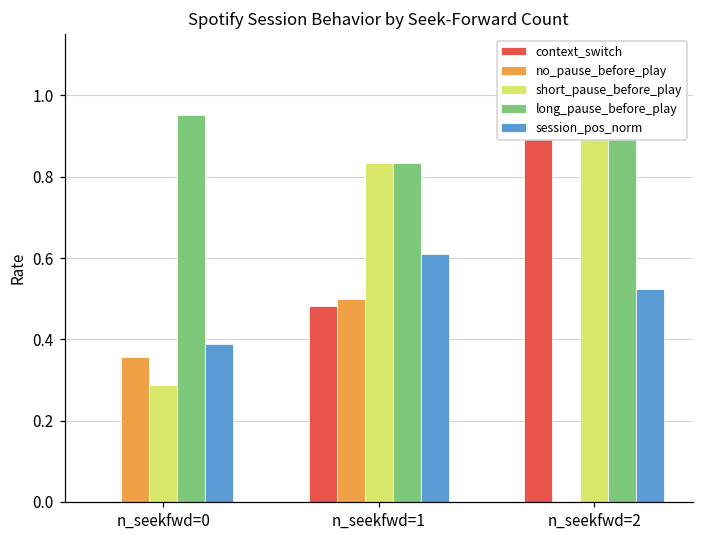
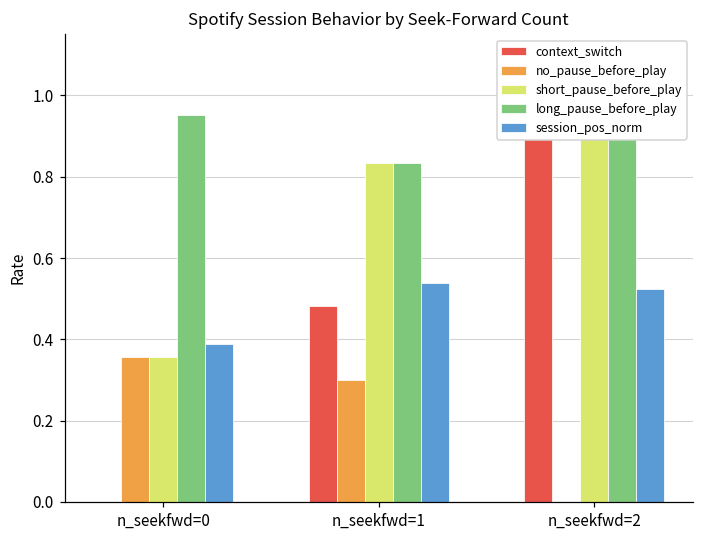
  {
    "context_switch": {
      "n_seekfwd=0": 0.00,
      "n_seekfwd=1": 0.48
    },
    "no_pause_before_play": {
      "n_seekfwd=0": 0.36,
-     "n_seekfwd=1": 0.5,
+     "n_seekfwd=1": 0.3,
      "n_seekfwd=2": 0.0
    },
    "short_pause_before_play": {
-     "n_seekfwd=0": 0.29,
+     "n_seekfwd=0": 0.36,
      "n_seekfwd=1": 0.83
    },
    "long_pause_before_play": {
      "n_seekfwd=0": 0.95,
      "n_seekfwd=1": 0.83
    },
    "session_pos_norm": {
      "n_seekfwd=0": 0.39,
-     "n_seekfwd=1": 0.61,
+     "n_seekfwd=1": 0.54,
      "n_seekfwd=2": 0.52
    }
  }
